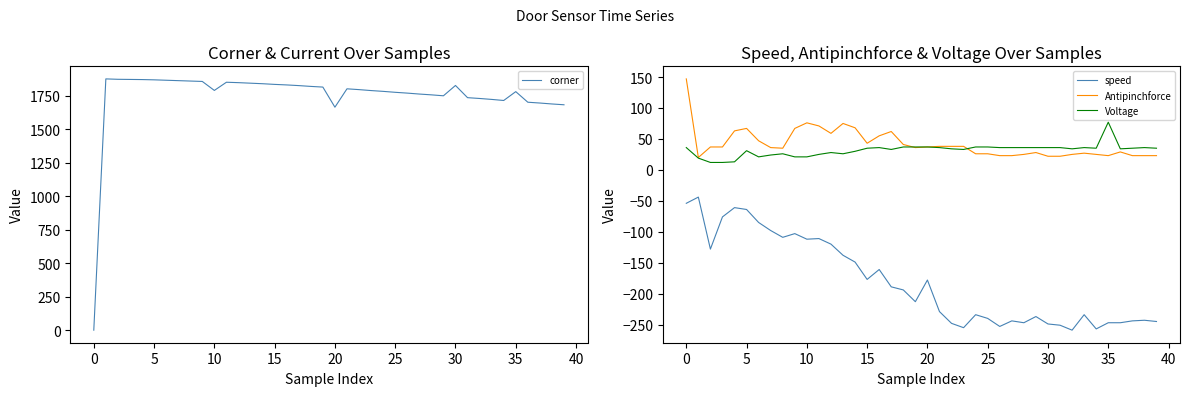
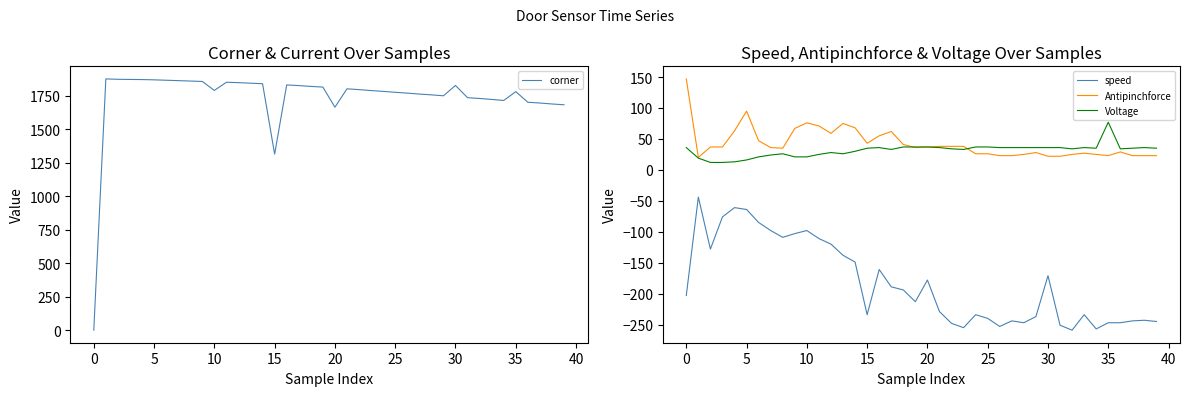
  {
    "Corner & Current Over Samples": {
      "0": 0,
      "5": 1870,
      "10": 1790,
-     "15": 1830,
+     "15": 1310,
      "20": 1660,
      "25": 1770,
      "30": 1830,
      "35": 1780
    },
    "Speed, Antipinchforce & Voltage Over Samples": {
      "speed": {
-       "0": -50,
+       "0": -200,
        "5": -60,
-       "10": -110,
-       "15": -180,
+       "10": -100,
+       "15": -230,
        "20": -180,
        "25": -240,
-       "30": -250,
+       "30": -170,
        "35": -250
      },
      "Antipinchforce": {
        "0": 150,
-       "5": 70,
+       "5": 100,
        "10": 80,
        "15": 40,
        "25": 30,
        "30": 20,
        "35": 20
      },
      "Voltage": {
        "0": 40,
-       "5": 30,
+       "5": 20,
        "10": 20,
        "15": 40,
        "25": 40,
        "30": 40,
        "35": 80
      }
    }
  }
